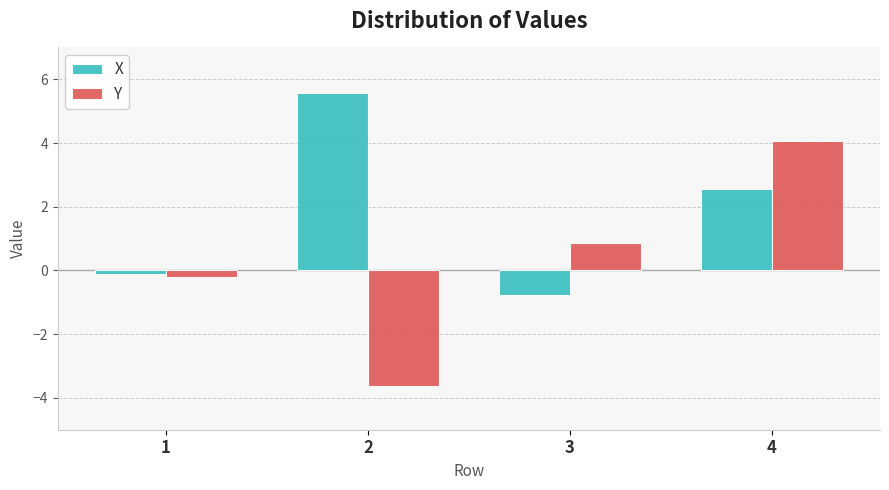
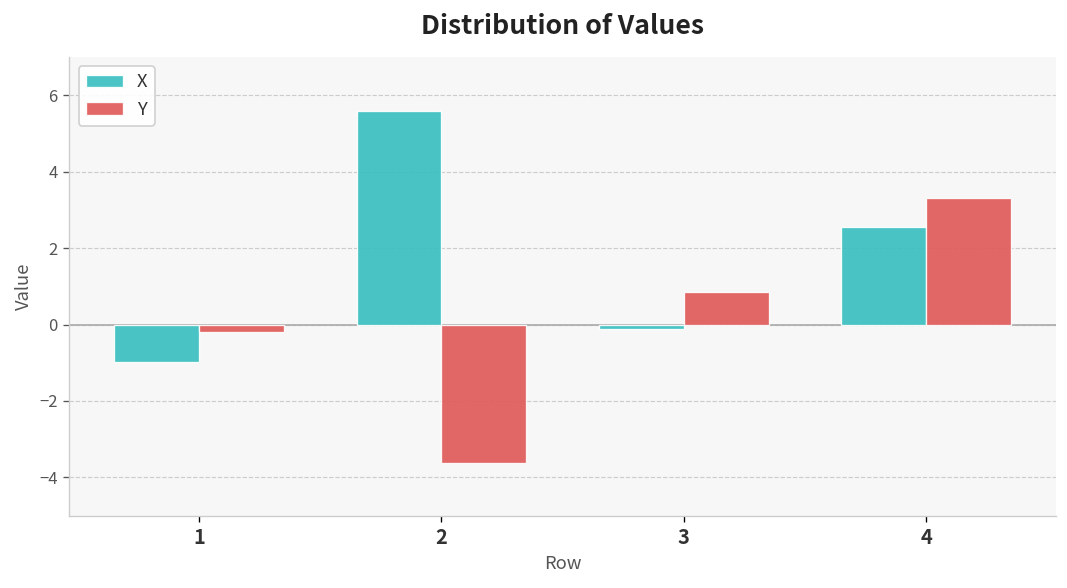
  {
    "X": {
-     "1": -0.1,
+     "1": -1.0,
      "2": 5.6,
-     "3": -0.8,
+     "3": -0.1,
      "4": 2.6
    },
    "Y": {
      "1": -0.2,
      "2": -3.6,
      "3": 0.9,
-     "4": 4.1
+     "4": 3.3
    }
  }
